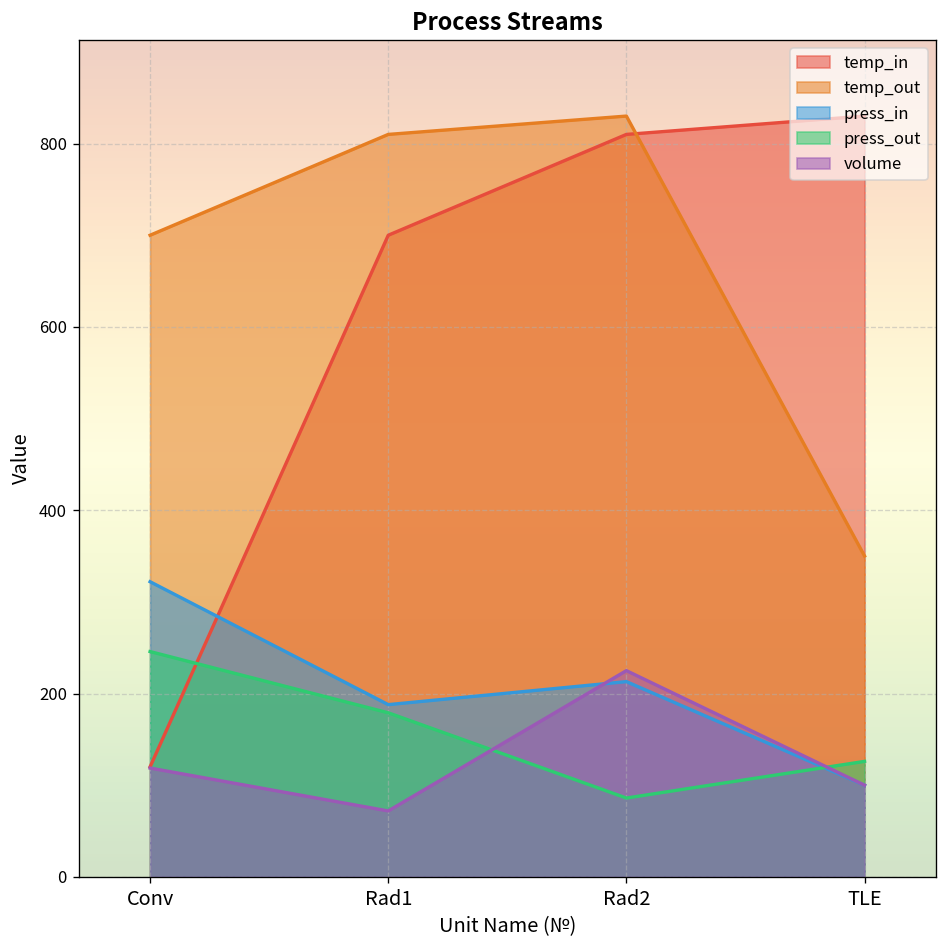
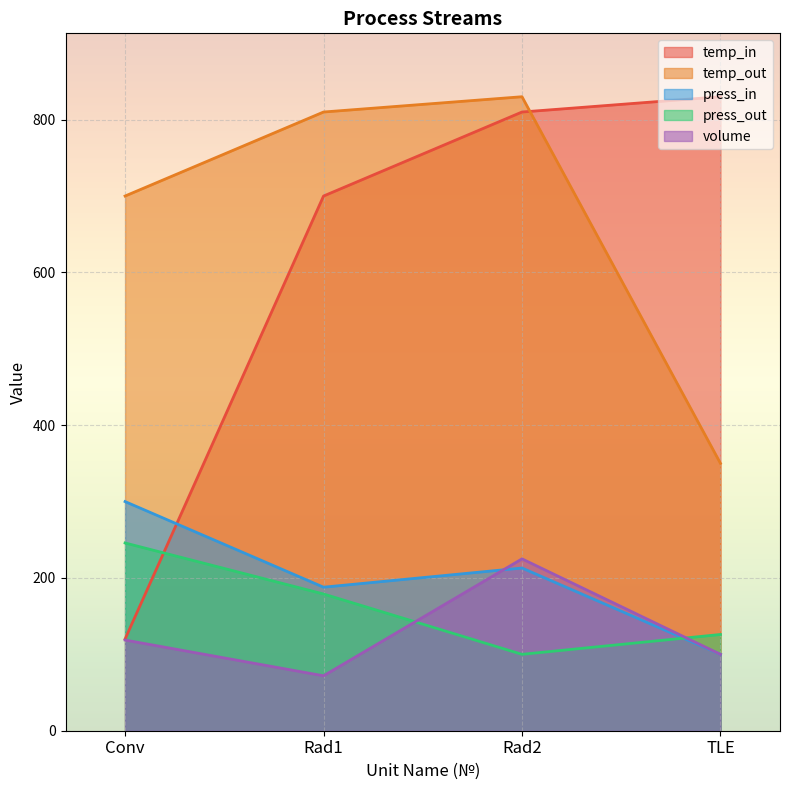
  {
    "press_in": {
-     "Conv": 320,
+     "Conv": 300,
      "Rad1": 190,
      "Rad2": 210
    },
    "press_out": {
      "Conv": 250,
      "Rad1": 180,
-     "Rad2": 90,
+     "Rad2": 100,
      "TLE": 130
    },
    "volume": {
      "Rad1": 70,
      "Rad2": 230
    }
  }
